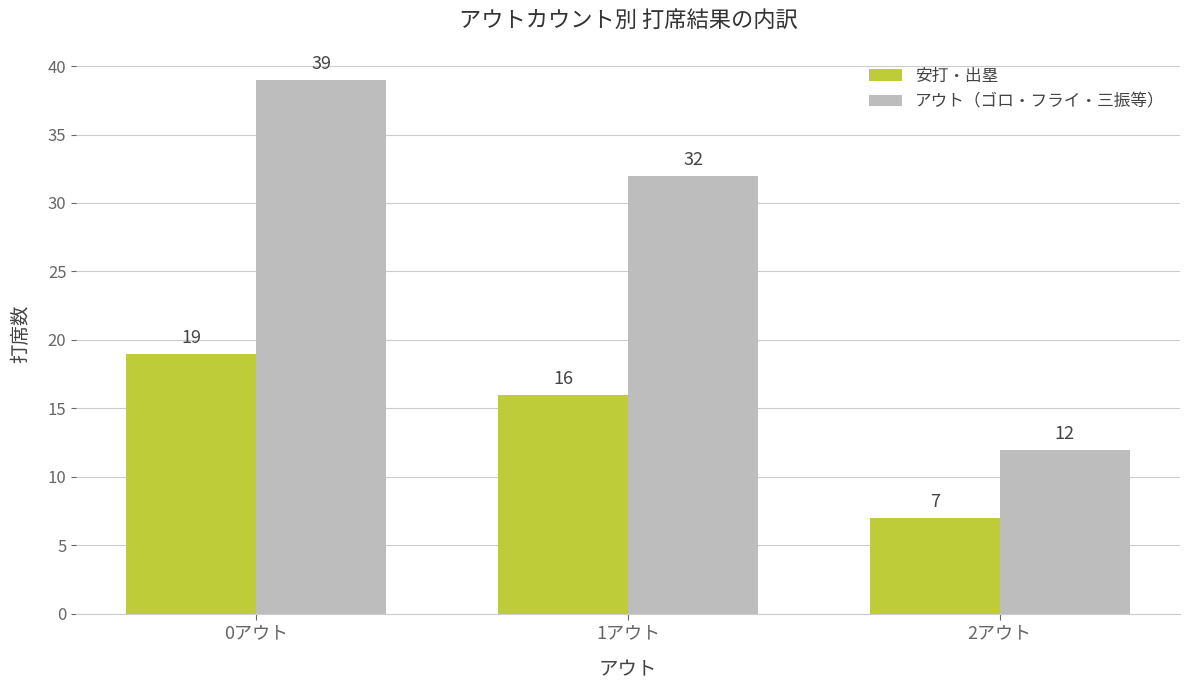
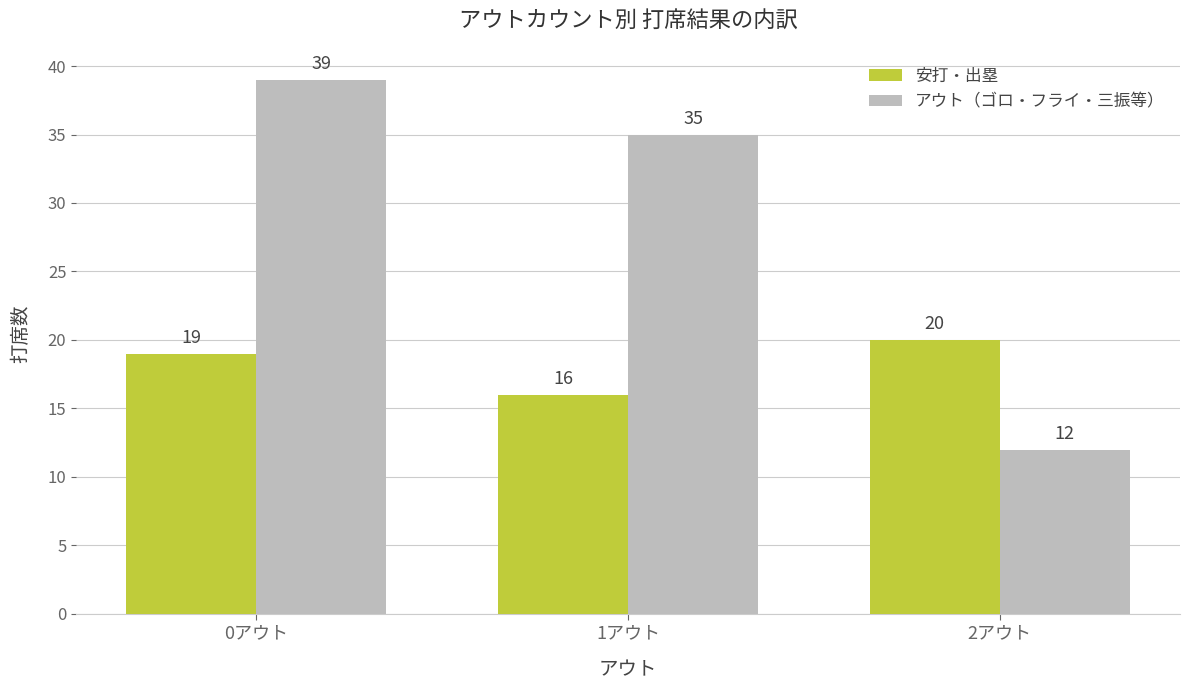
  {
    "安打・出塁": {
      "0アウト": 19,
      "1アウト": 16,
-     "2アウト": 7
+     "2アウト": 20
    },
    "アウト（ゴロ・フライ・三振等）": {
      "0アウト": 39,
-     "1アウト": 32,
+     "1アウト": 35,
      "2アウト": 12
    }
  }
